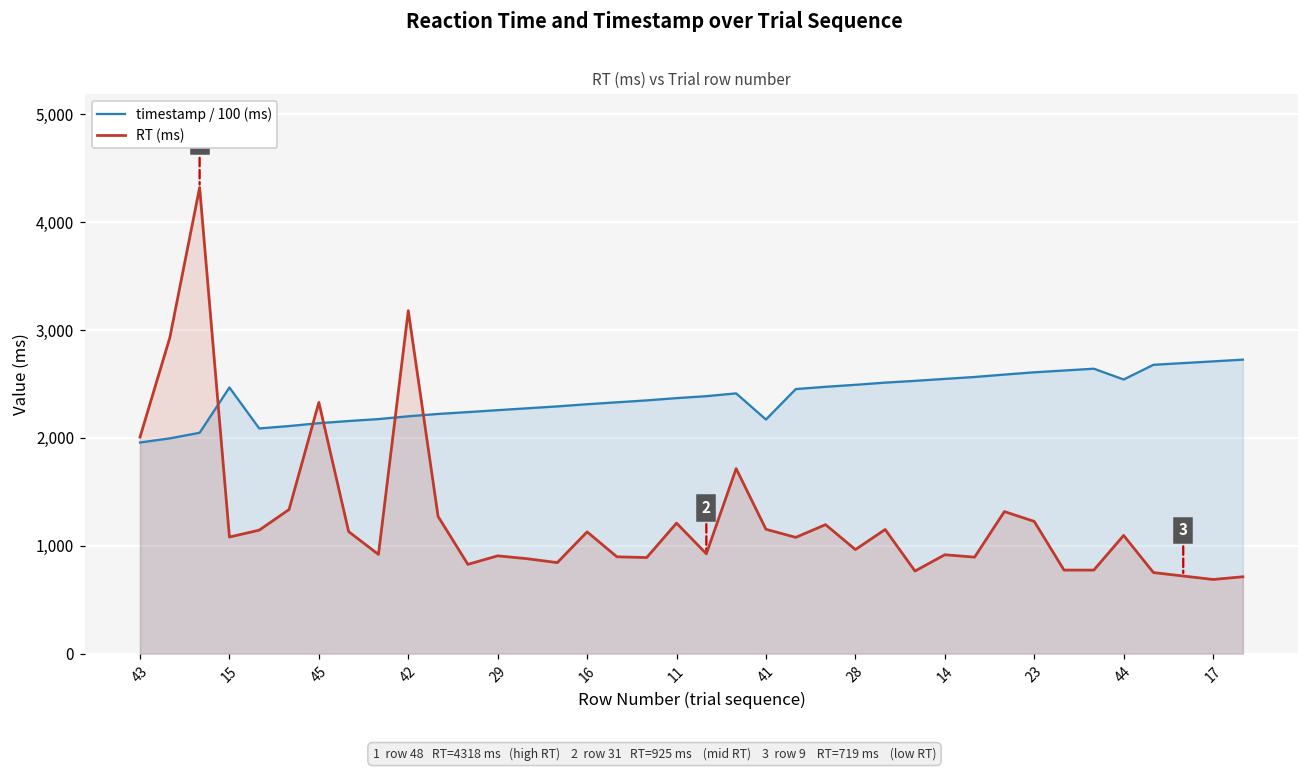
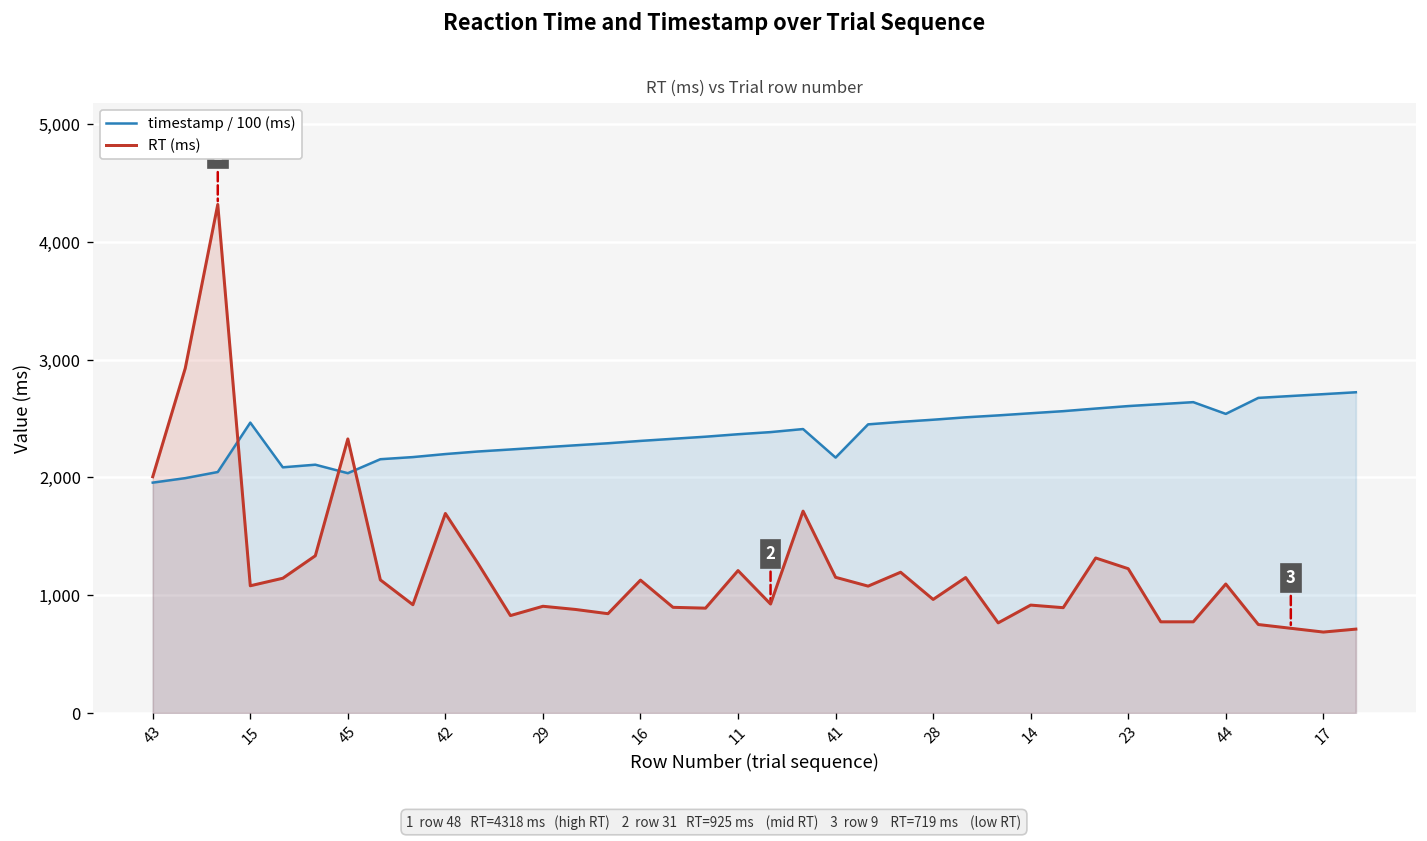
  {
    "timestamp / 100 (ms)": {
      "43": "2,000",
      "15": "2,500",
-     "45": "2,100",
+     "45": "2,000",
      "42": "2,200",
      "41": "2,200",
      "44": "2,500"
    },
    "RT (ms)": {
      "43": "2,000",
      "15": "1,100",
      "45": "2,300",
-     "42": "3,200",
+     "42": "1,700",
      "41": "1,200",
      "44": "1,100"
    }
  }
